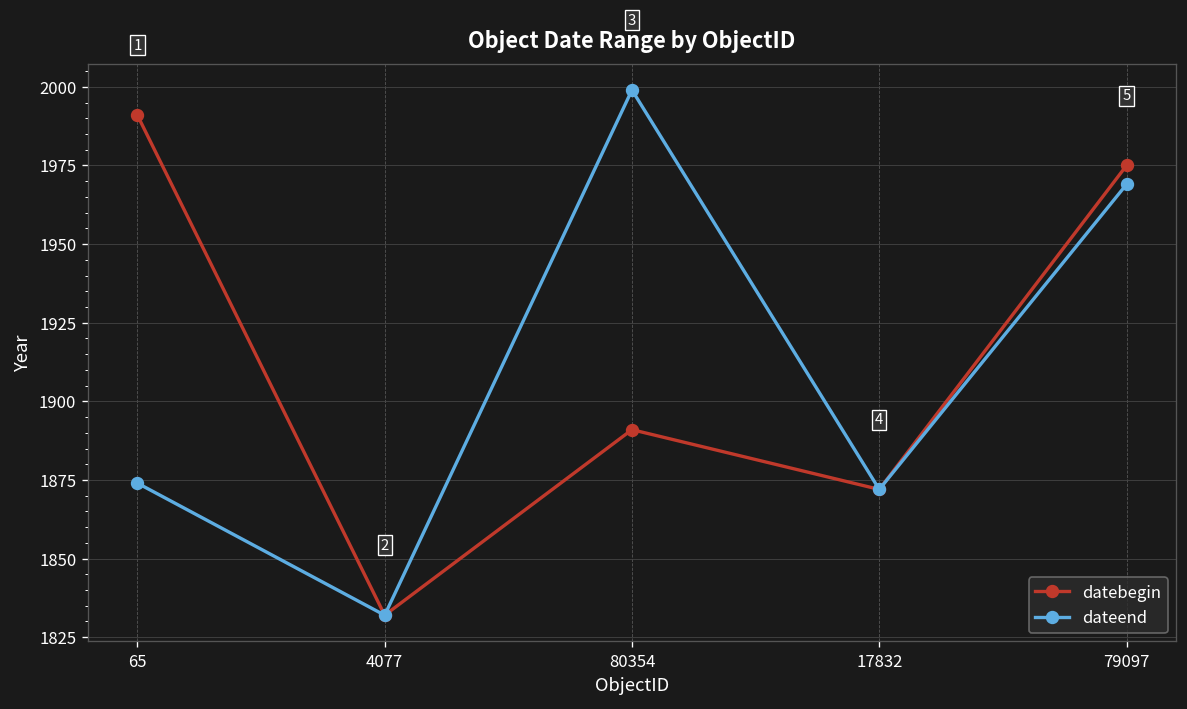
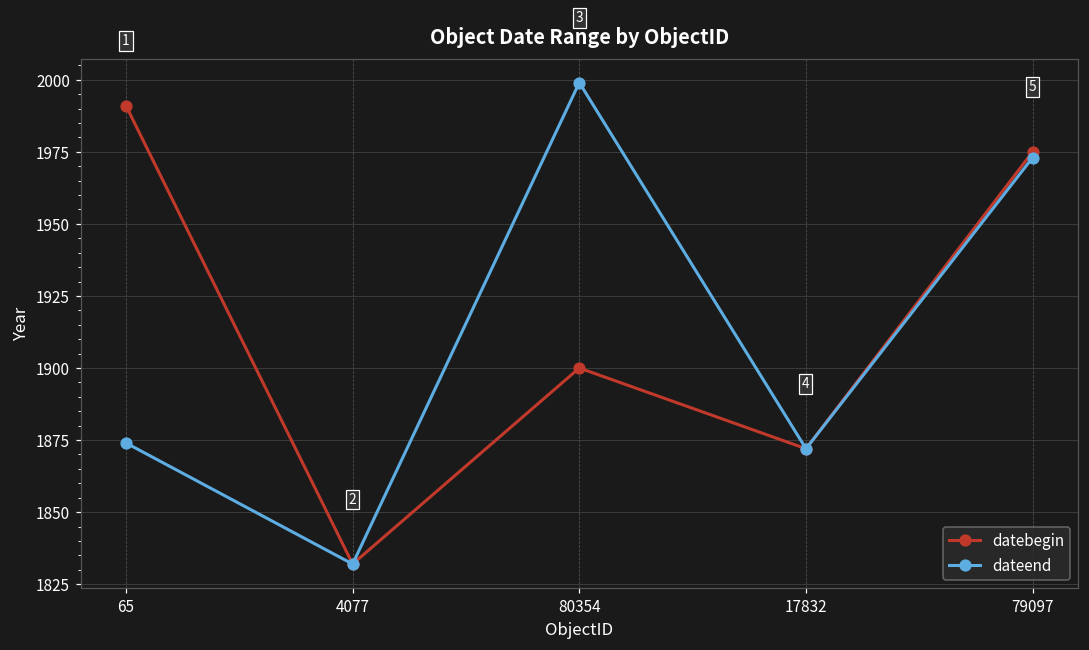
  {
    "datebegin": {
      "65": 1991,
-     "80354": 1891,
+     "80354": 1900,
      "79097": 1975
    },
    "dateend": {
      "65": 1874,
      "80354": 1999,
-     "79097": 1969
+     "79097": 1973
    }
  }
